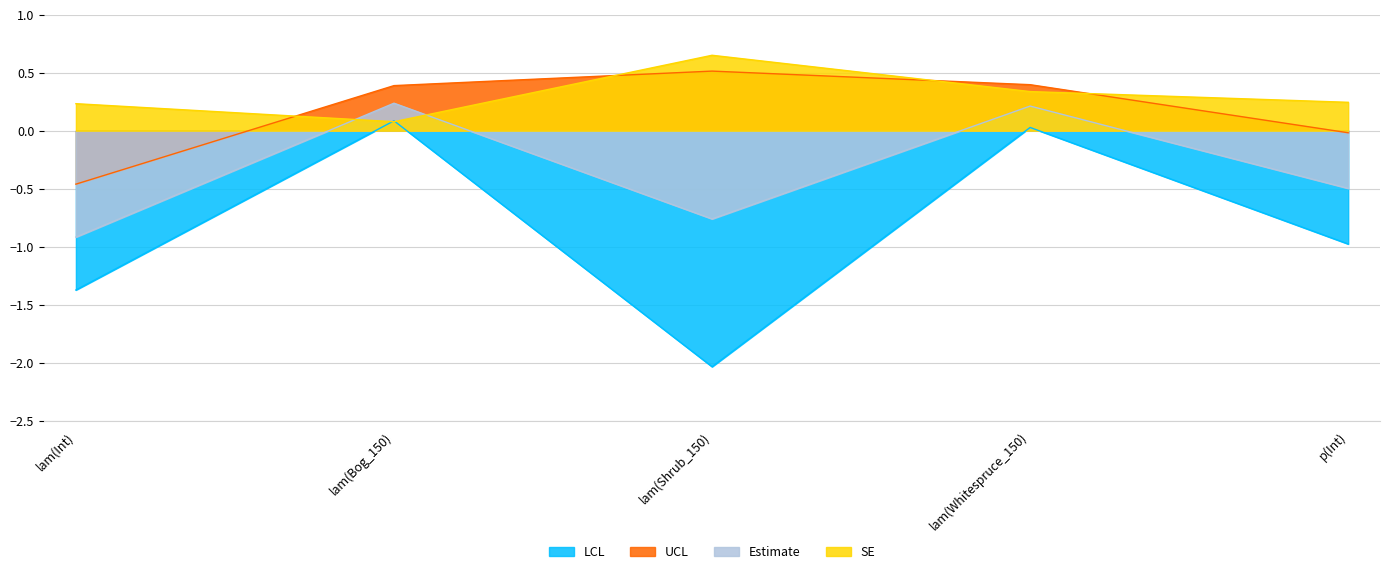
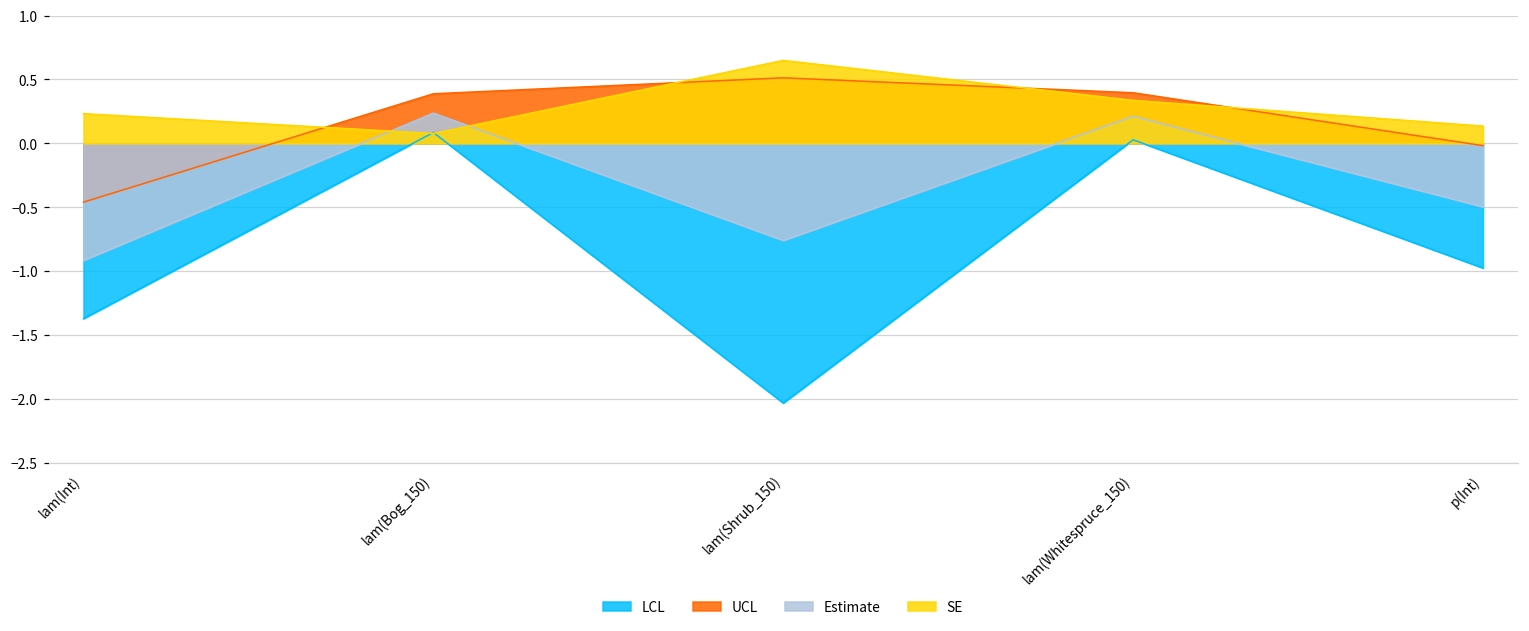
  {
    "SE": {
      "lam(Int)": 0.23,
      "lam(Shrub_150)": 0.65,
      "lam(Whitespruce_150)": 0.34,
-     "p(Int)": 0.24
+     "p(Int)": 0.14
    }
  }
